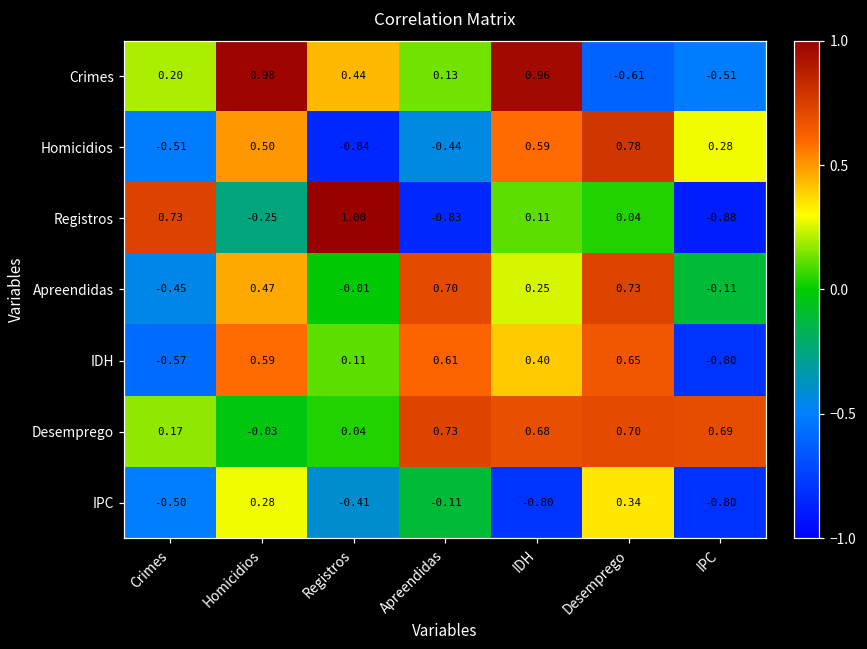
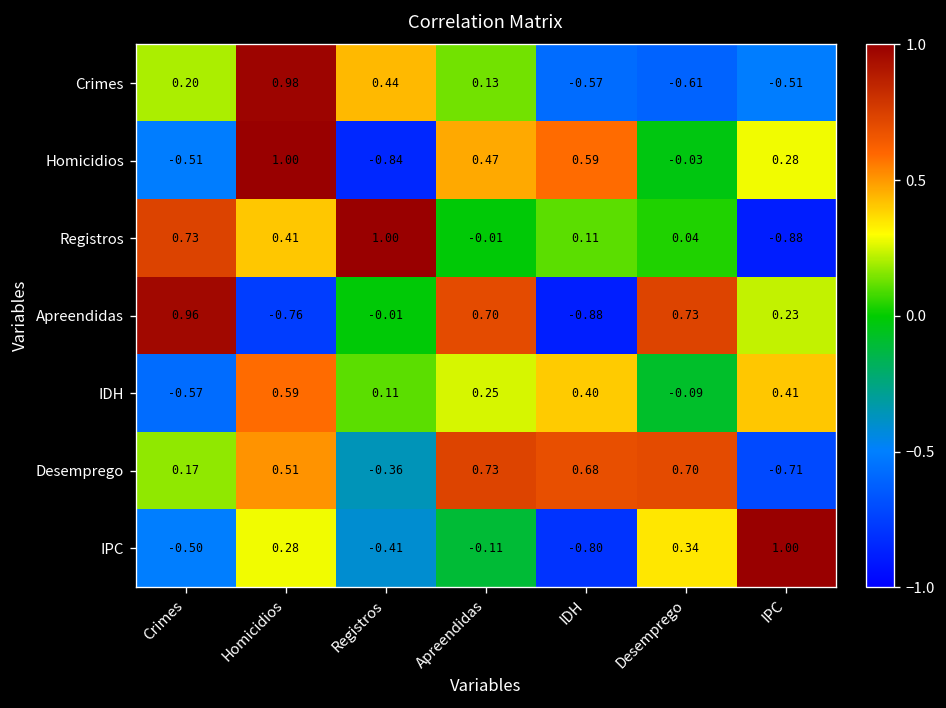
  {
    "Crimes": {
      "Crimes": 0.20,
      "Homicidios": 0.98,
      "Registros": 0.44,
      "Apreendidas": 0.13,
-     "IDH": 0.96,
+     "IDH": -0.57,
      "Desemprego": -0.61,
      "IPC": -0.51
    },
    "Homicidios": {
      "Crimes": -0.51,
-     "Homicidios": 0.50,
+     "Homicidios": 1.00,
      "Registros": -0.84,
-     "Apreendidas": -0.44,
+     "Apreendidas": 0.47,
      "IDH": 0.59,
-     "Desemprego": 0.78,
+     "Desemprego": -0.03,
      "IPC": 0.28
    },
    "Registros": {
      "Crimes": 0.73,
-     "Homicidios": -0.25,
+     "Homicidios": 0.41,
      "Registros": 1.00,
-     "Apreendidas": -0.83,
+     "Apreendidas": -0.01,
      "IDH": 0.11,
      "Desemprego": 0.04,
      "IPC": -0.88
    },
    "Apreendidas": {
-     "Crimes": -0.45,
-     "Homicidios": 0.47,
+     "Crimes": 0.96,
+     "Homicidios": -0.76,
      "Registros": -0.01,
      "Apreendidas": 0.70,
-     "IDH": 0.25,
+     "IDH": -0.88,
      "Desemprego": 0.73,
-     "IPC": -0.11
+     "IPC": 0.23
    },
    "IDH": {
      "Crimes": -0.57,
      "Homicidios": 0.59,
      "Registros": 0.11,
-     "Apreendidas": 0.61,
+     "Apreendidas": 0.25,
      "IDH": 0.40,
-     "Desemprego": 0.65,
-     "IPC": -0.80
+     "Desemprego": -0.09,
+     "IPC": 0.41
    },
    "Desemprego": {
      "Crimes": 0.17,
-     "Homicidios": -0.03,
-     "Registros": 0.04,
+     "Homicidios": 0.51,
+     "Registros": -0.36,
      "Apreendidas": 0.73,
      "IDH": 0.68,
      "Desemprego": 0.70,
-     "IPC": 0.69
+     "IPC": -0.71
    },
    "IPC": {
      "Crimes": -0.50,
      "Homicidios": 0.28,
      "Registros": -0.41,
      "Apreendidas": -0.11,
      "IDH": -0.80,
      "Desemprego": 0.34,
-     "IPC": -0.80
+     "IPC": 1.00
    }
  }
